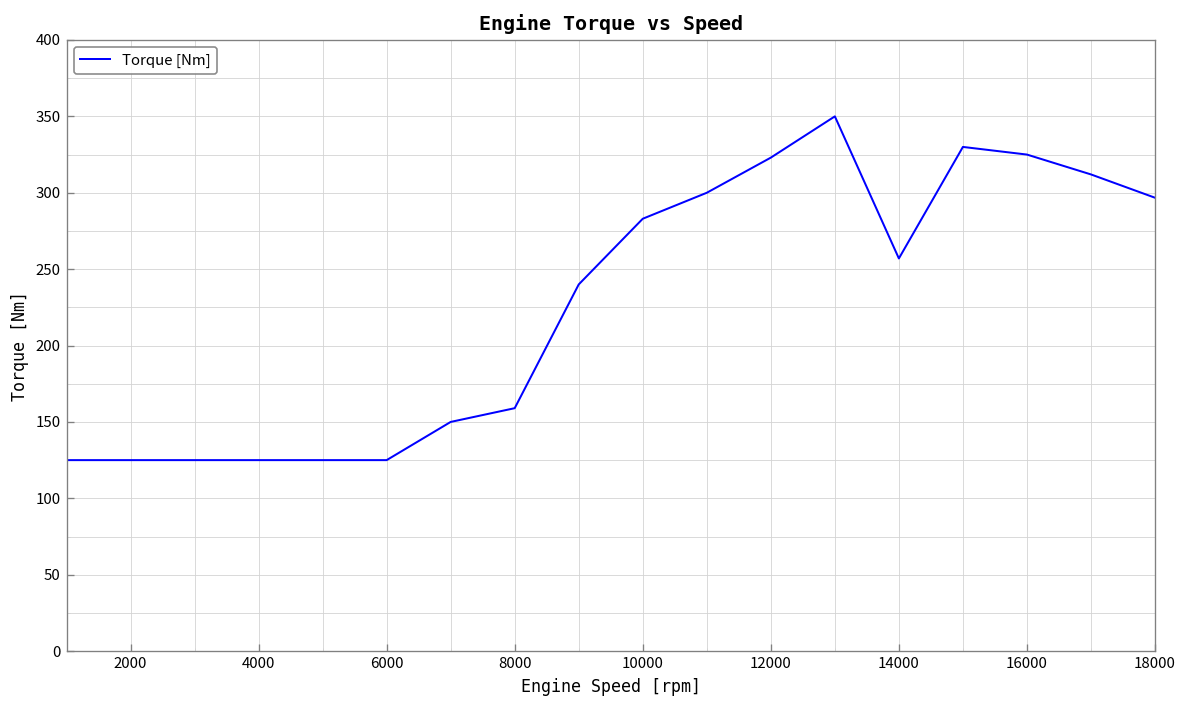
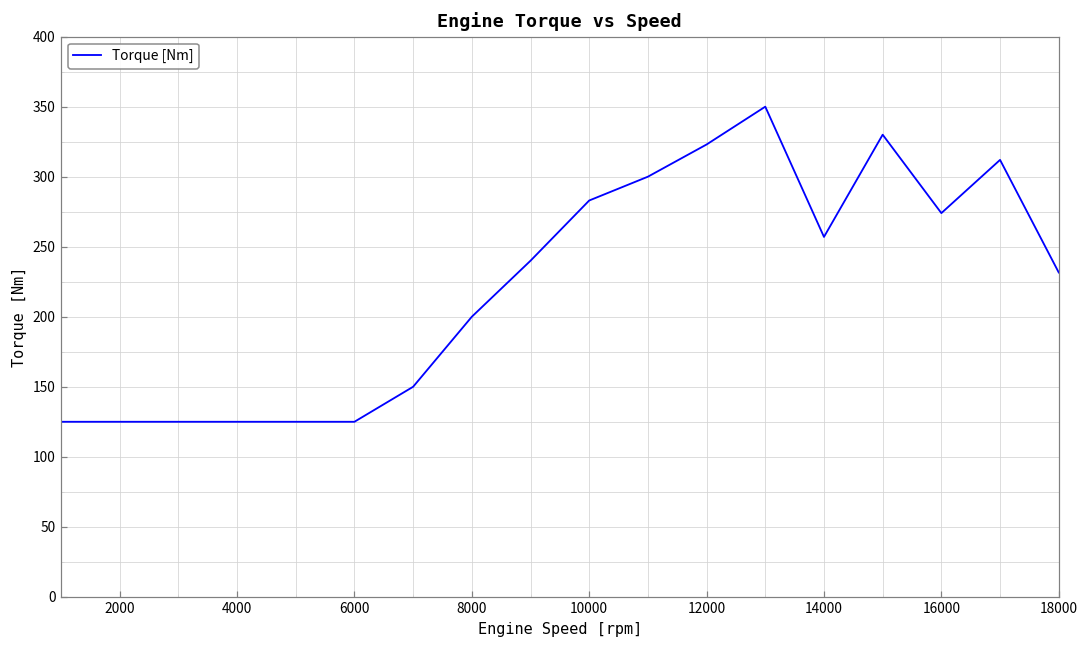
  {
    "2000": 125,
    "4000": 125,
    "6000": 125,
-   "8000": 159,
+   "8000": 200,
    "10000": 283,
    "12000": 323,
    "14000": 257,
-   "16000": 325,
-   "18000": 297
+   "16000": 274,
+   "18000": 232
  }
